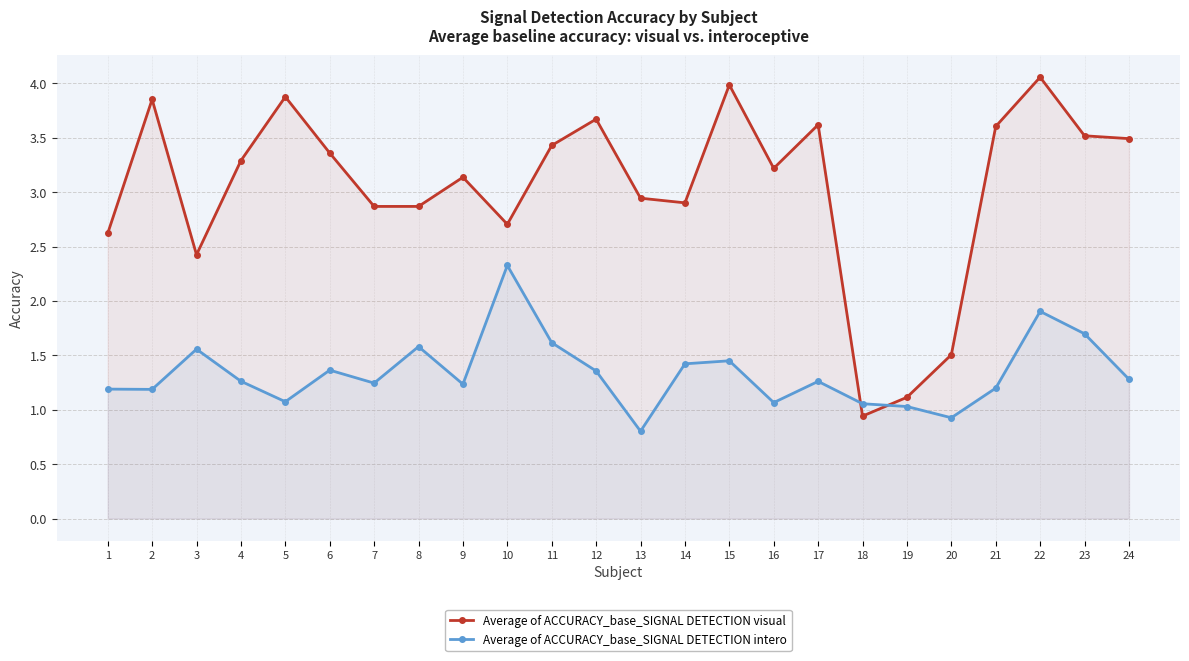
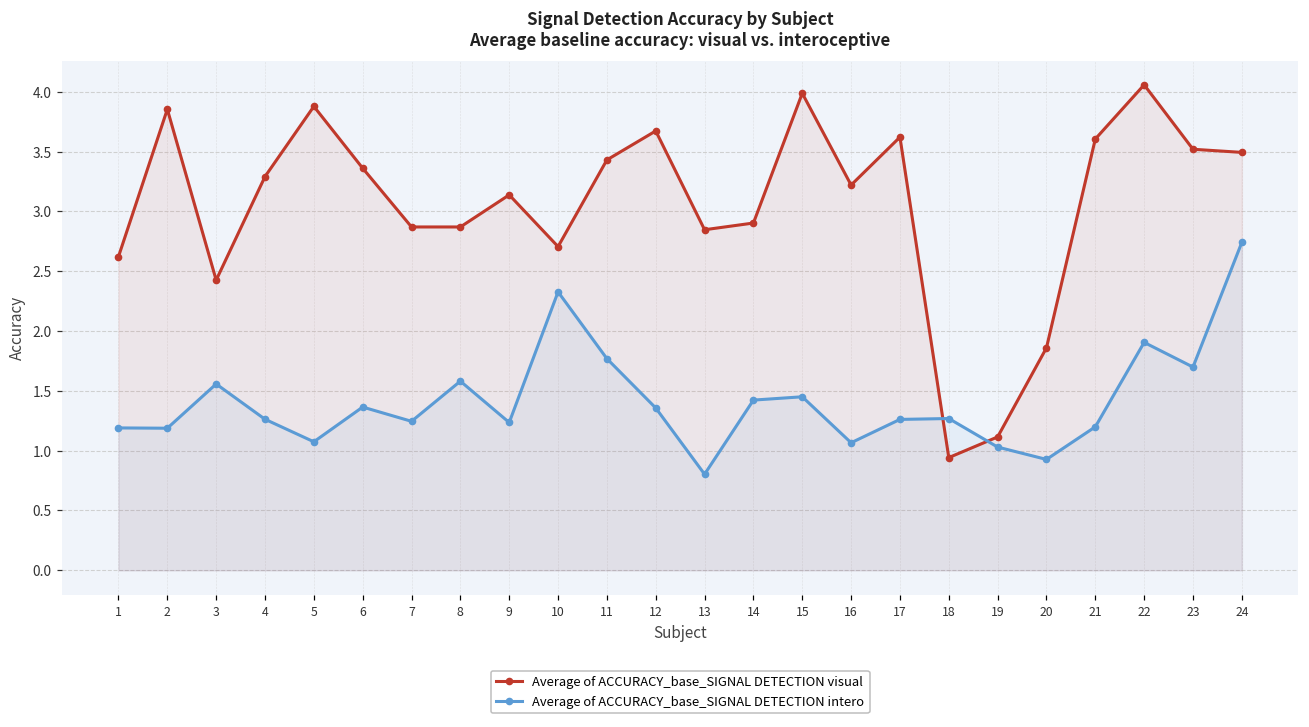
  {
    "Average of ACCURACY_base_SIGNAL DETECTION visual": {
      "1": 2.62,
      "2": 3.85,
      "3": 2.43,
      "4": 3.29,
      "5": 3.88,
      "6": 3.36,
      "7": 2.87,
      "8": 2.87,
      "9": 3.14,
      "10": 2.71,
      "11": 3.43,
      "12": 3.67,
-     "13": 2.95,
+     "13": 2.85,
      "14": 2.90,
      "15": 3.99,
      "16": 3.22,
      "17": 3.62,
      "18": 0.94,
      "19": 1.11,
-     "20": 1.51,
+     "20": 1.86,
      "21": 3.60,
      "22": 4.06,
      "23": 3.52,
      "24": 3.49
    },
    "Average of ACCURACY_base_SIGNAL DETECTION intero": {
      "1": 1.19,
      "2": 1.19,
      "3": 1.56,
      "4": 1.26,
      "5": 1.07,
      "6": 1.36,
      "7": 1.25,
      "8": 1.58,
      "9": 1.24,
      "10": 2.33,
-     "11": 1.62,
+     "11": 1.77,
      "12": 1.36,
      "13": 0.80,
      "14": 1.42,
      "15": 1.45,
      "16": 1.07,
      "17": 1.26,
-     "18": 1.06,
+     "18": 1.27,
      "19": 1.03,
      "20": 0.93,
      "21": 1.20,
      "22": 1.90,
      "23": 1.70,
-     "24": 1.28
+     "24": 2.74
    }
  }
